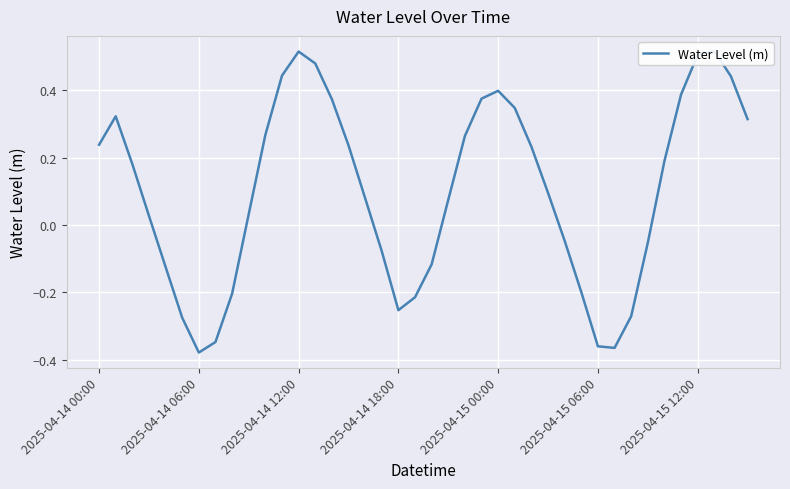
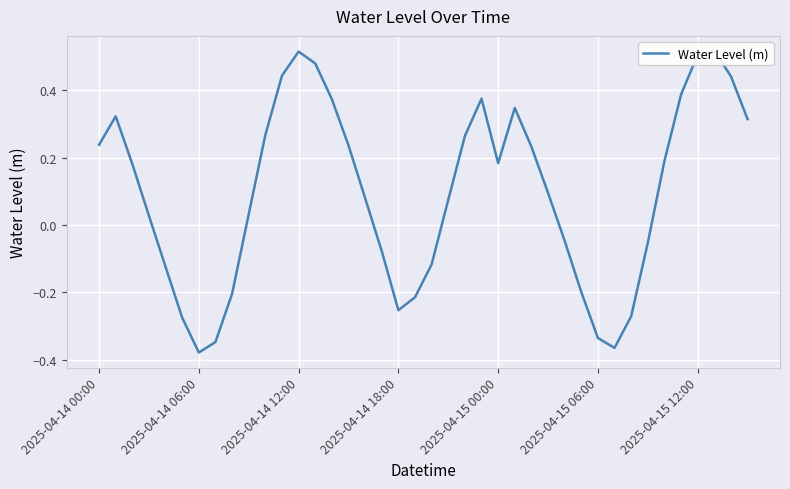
  {
    "2025-04-14 00:00": 0.24,
    "2025-04-14 06:00": -0.38,
    "2025-04-14 12:00": 0.51,
    "2025-04-14 18:00": -0.25,
-   "2025-04-15 00:00": 0.40,
-   "2025-04-15 06:00": -0.36
+   "2025-04-15 00:00": 0.18,
+   "2025-04-15 06:00": -0.34
  }
